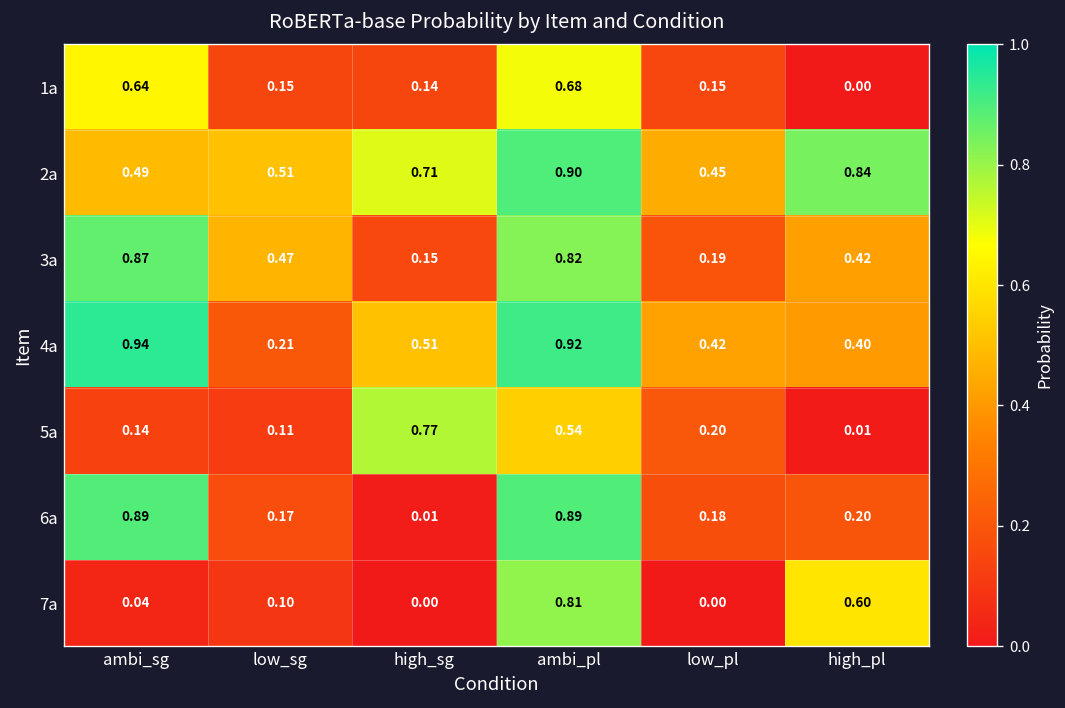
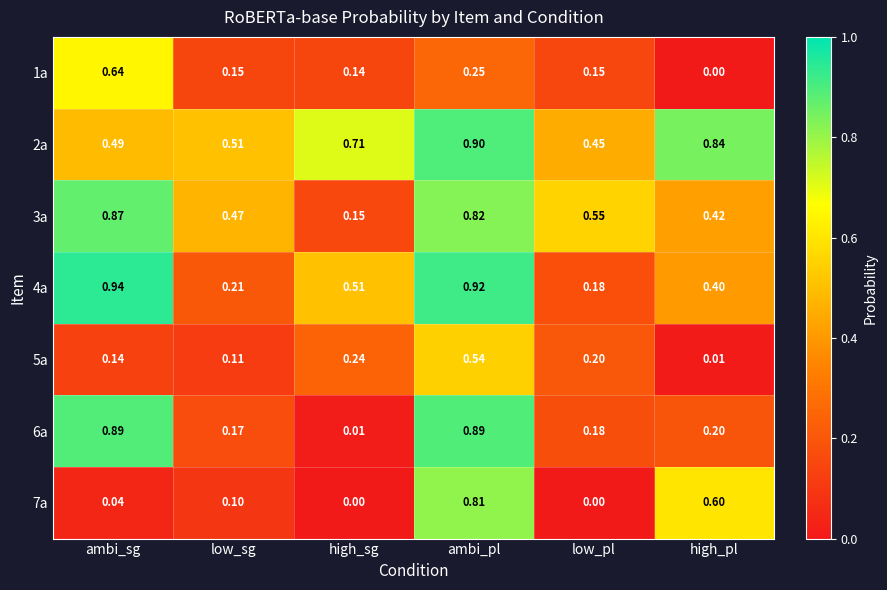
  {
    "1a": {
      "ambi_sg": 0.64,
      "low_sg": 0.15,
      "high_sg": 0.14,
-     "ambi_pl": 0.68,
+     "ambi_pl": 0.25,
      "low_pl": 0.15,
      "high_pl": 0.00
    },
    "2a": {
      "ambi_sg": 0.49,
      "low_sg": 0.51,
      "high_sg": 0.71,
      "ambi_pl": 0.90,
      "low_pl": 0.45,
      "high_pl": 0.84
    },
    "3a": {
      "ambi_sg": 0.87,
      "low_sg": 0.47,
      "high_sg": 0.15,
      "ambi_pl": 0.82,
-     "low_pl": 0.19,
+     "low_pl": 0.55,
      "high_pl": 0.42
    },
    "4a": {
      "ambi_sg": 0.94,
      "low_sg": 0.21,
      "high_sg": 0.51,
      "ambi_pl": 0.92,
-     "low_pl": 0.42,
+     "low_pl": 0.18,
      "high_pl": 0.40
    },
    "5a": {
      "ambi_sg": 0.14,
      "low_sg": 0.11,
-     "high_sg": 0.77,
+     "high_sg": 0.24,
      "ambi_pl": 0.54,
      "low_pl": 0.20,
      "high_pl": 0.01
    },
    "6a": {
      "ambi_sg": 0.89,
      "low_sg": 0.17,
      "high_sg": 0.01,
      "ambi_pl": 0.89,
      "low_pl": 0.18,
      "high_pl": 0.20
    },
    "7a": {
      "ambi_sg": 0.04,
      "low_sg": 0.10,
      "high_sg": 0.00,
      "ambi_pl": 0.81,
      "low_pl": 0.00,
      "high_pl": 0.60
    }
  }
